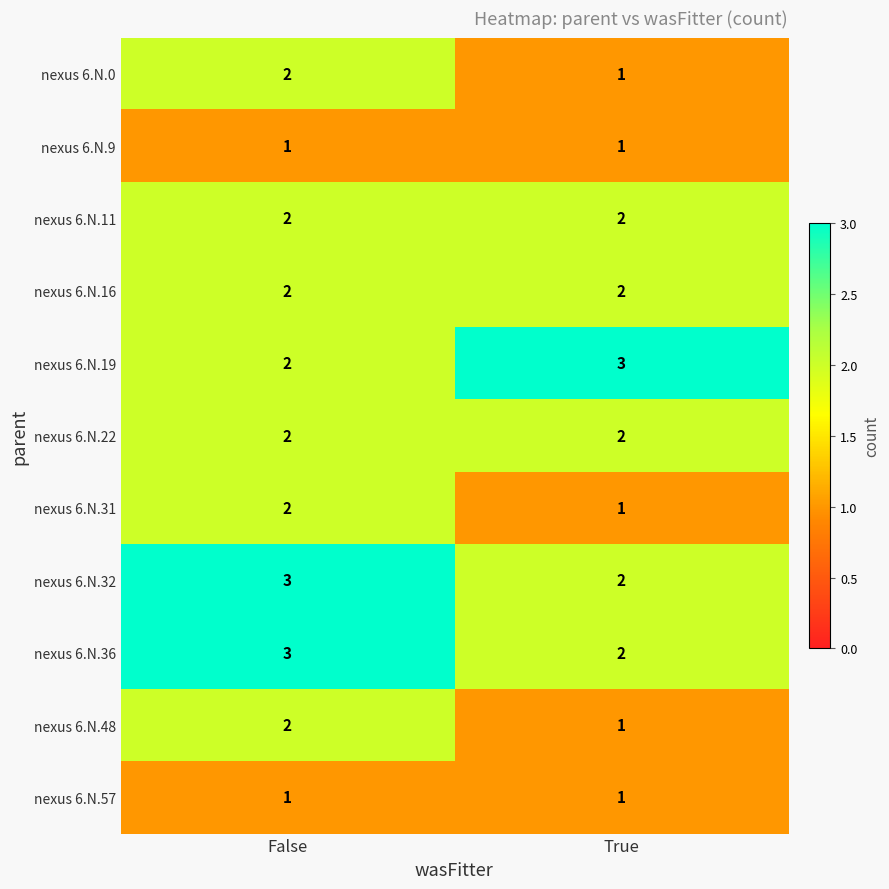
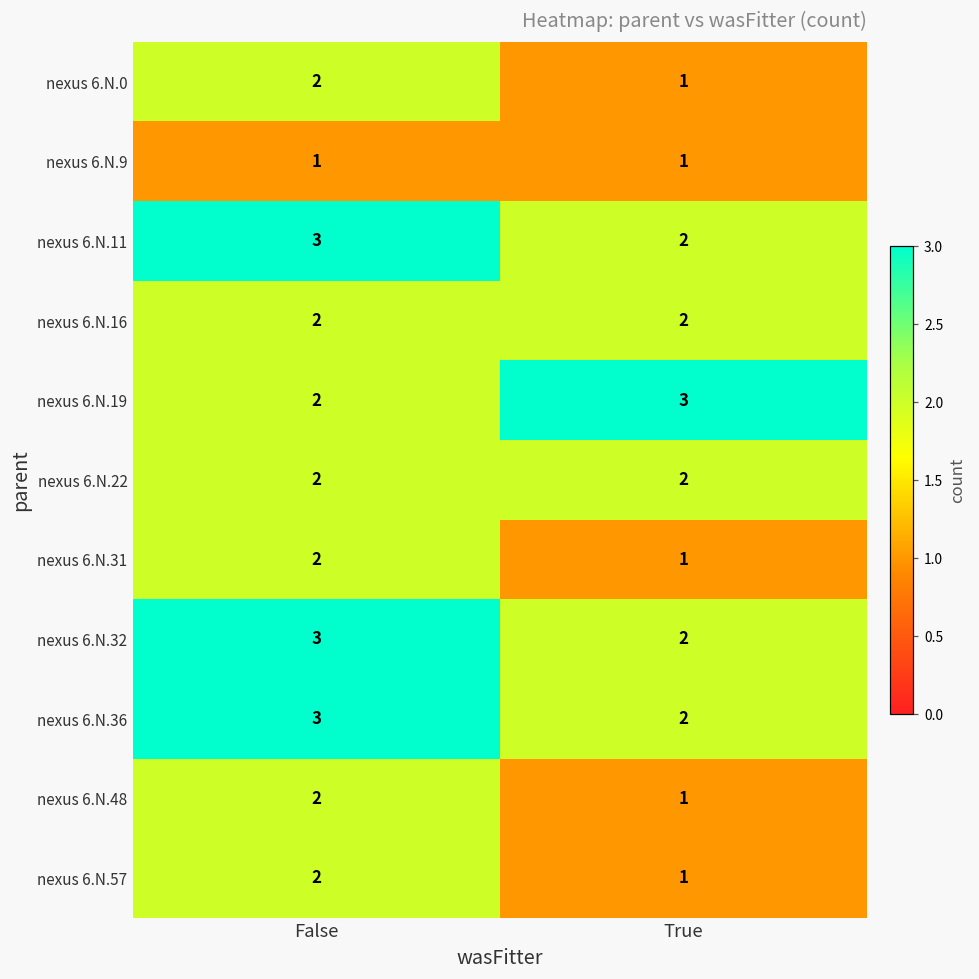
  {
    "nexus 6.N.0": {
      "False": 2,
      "True": 1
    },
    "nexus 6.N.9": {
      "False": 1,
      "True": 1
    },
    "nexus 6.N.11": {
-     "False": 2,
+     "False": 3,
      "True": 2
    },
    "nexus 6.N.16": {
      "False": 2,
      "True": 2
    },
    "nexus 6.N.19": {
      "False": 2,
      "True": 3
    },
    "nexus 6.N.22": {
      "False": 2,
      "True": 2
    },
    "nexus 6.N.31": {
      "False": 2,
      "True": 1
    },
    "nexus 6.N.32": {
      "False": 3,
      "True": 2
    },
    "nexus 6.N.36": {
      "False": 3,
      "True": 2
    },
    "nexus 6.N.48": {
      "False": 2,
      "True": 1
    },
    "nexus 6.N.57": {
-     "False": 1,
+     "False": 2,
      "True": 1
    }
  }
